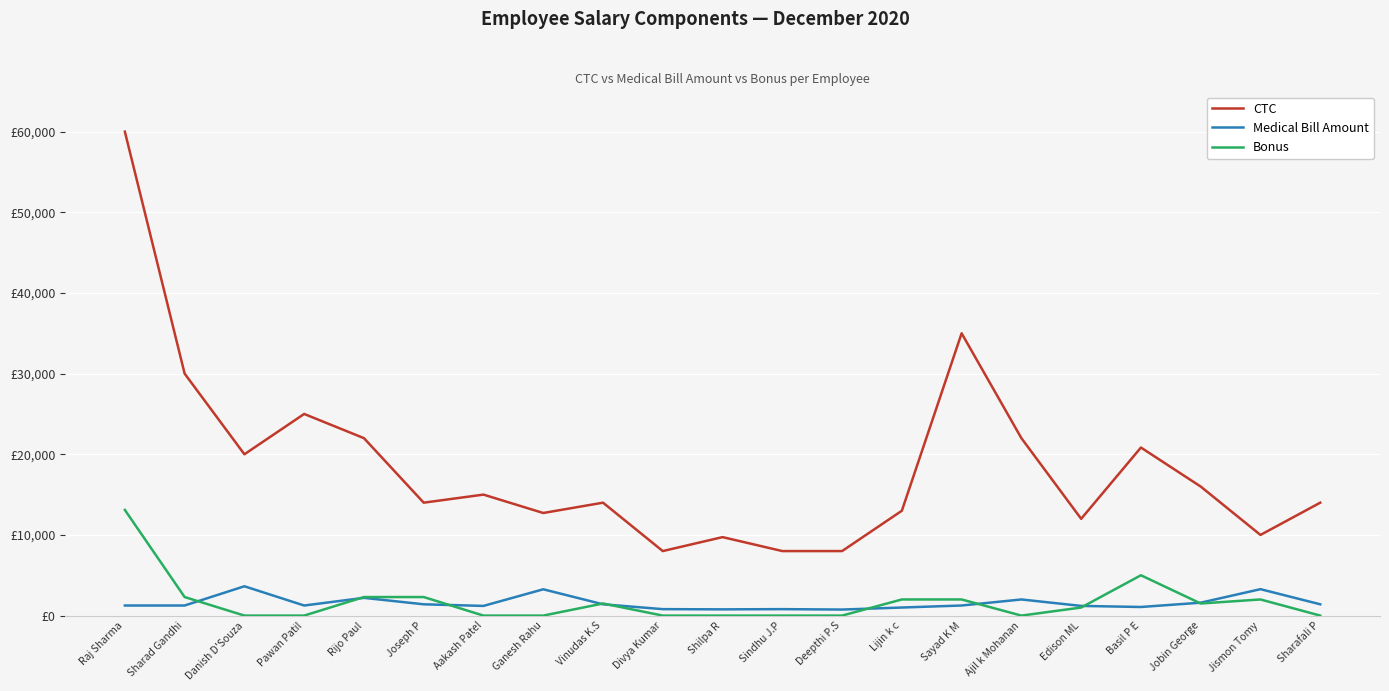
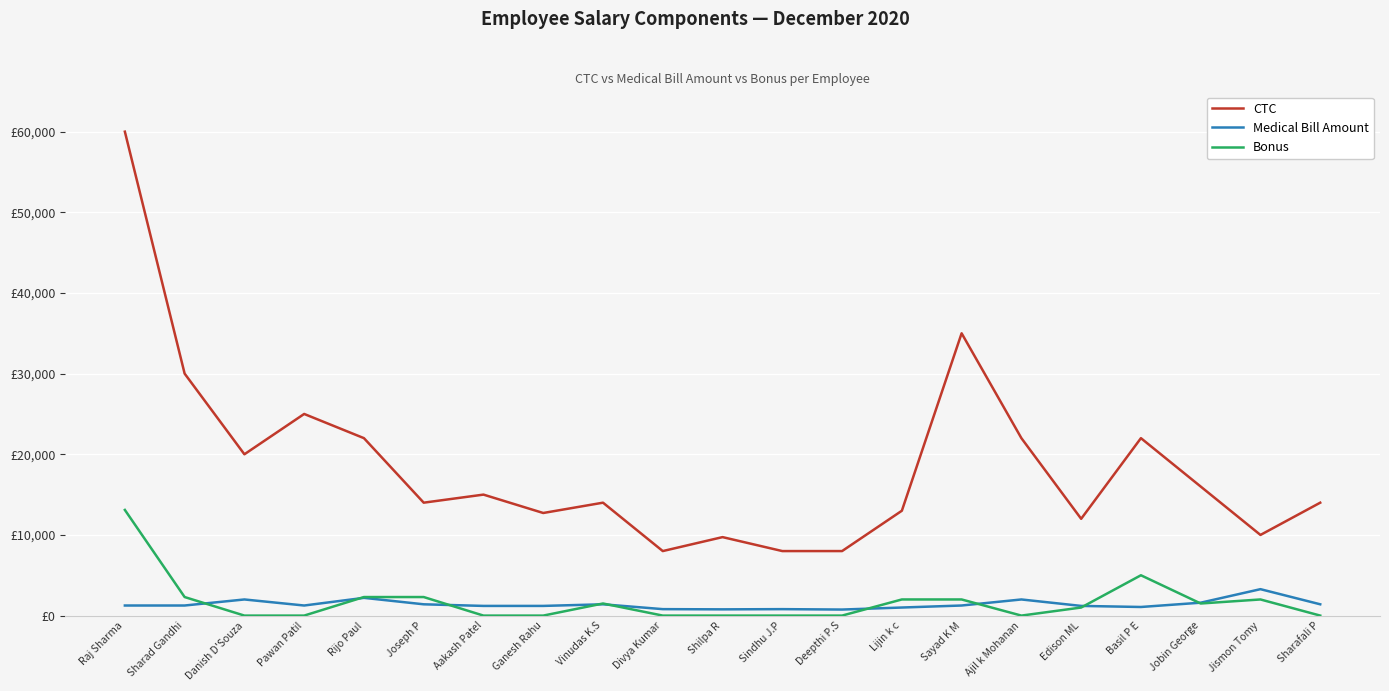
  {
    "CTC": {
      "Raj Sharma": "£60,000",
      "Sharad Gandhi": "£30,000",
      "Danish D'Souza": "£20,000",
      "Pawan Patil": "£25,000",
      "Rijo Paul": "£22,000",
      "Joseph P": "£14,000",
      "Aakash Patel": "£15,000",
      "Ganesh Rahu": "£13,000",
      "Vinudas K.S": "£14,000",
      "Divya Kumar": "£8,000",
      "Shilpa R": "£10,000",
      "Sindhu J.P": "£8,000",
      "Deepthi P.S": "£8,000",
      "Lijin k c": "£13,000",
      "Sayad K M": "£35,000",
      "Ajil k Mohanan": "£22,000",
      "Edison ML": "£12,000",
-     "Basil P E": "£21,000",
+     "Basil P E": "£22,000",
      "Jobin George": "£16,000",
      "Jismon Tomy": "£10,000",
      "Sharafali P": "£14,000"
    },
    "Medical Bill Amount": {
      "Raj Sharma": "£1,000",
      "Sharad Gandhi": "£1,000",
-     "Danish D'Souza": "£4,000",
+     "Danish D'Souza": "£2,000",
      "Pawan Patil": "£1,000",
      "Joseph P": "£1,000",
      "Aakash Patel": "£1,000",
-     "Ganesh Rahu": "£3,000",
+     "Ganesh Rahu": "£1,000",
      "Divya Kumar": "£1,000",
      "Shilpa R": "£1,000",
      "Sindhu J.P": "£1,000",
      "Deepthi P.S": "£1,000",
      "Lijin k c": "£1,000",
      "Sayad K M": "£1,000",
      "Ajil k Mohanan": "£2,000",
      "Basil P E": "£1,000",
      "Jismon Tomy": "£3,000",
      "Sharafali P": "£1,000"
    },
    "Bonus": {
      "Raj Sharma": "£13,000",
      "Sharad Gandhi": "£2,000",
      "Danish D'Souza": "£0",
      "Pawan Patil": "£0",
      "Joseph P": "£2,000",
      "Aakash Patel": "£0",
      "Ganesh Rahu": "£0",
      "Divya Kumar": "£0",
      "Shilpa R": "£0",
      "Sindhu J.P": "£0",
      "Deepthi P.S": "£0",
      "Lijin k c": "£2,000",
      "Sayad K M": "£2,000",
      "Ajil k Mohanan": "£0",
      "Basil P E": "£5,000",
      "Jismon Tomy": "£2,000",
      "Sharafali P": "£0"
    }
  }
